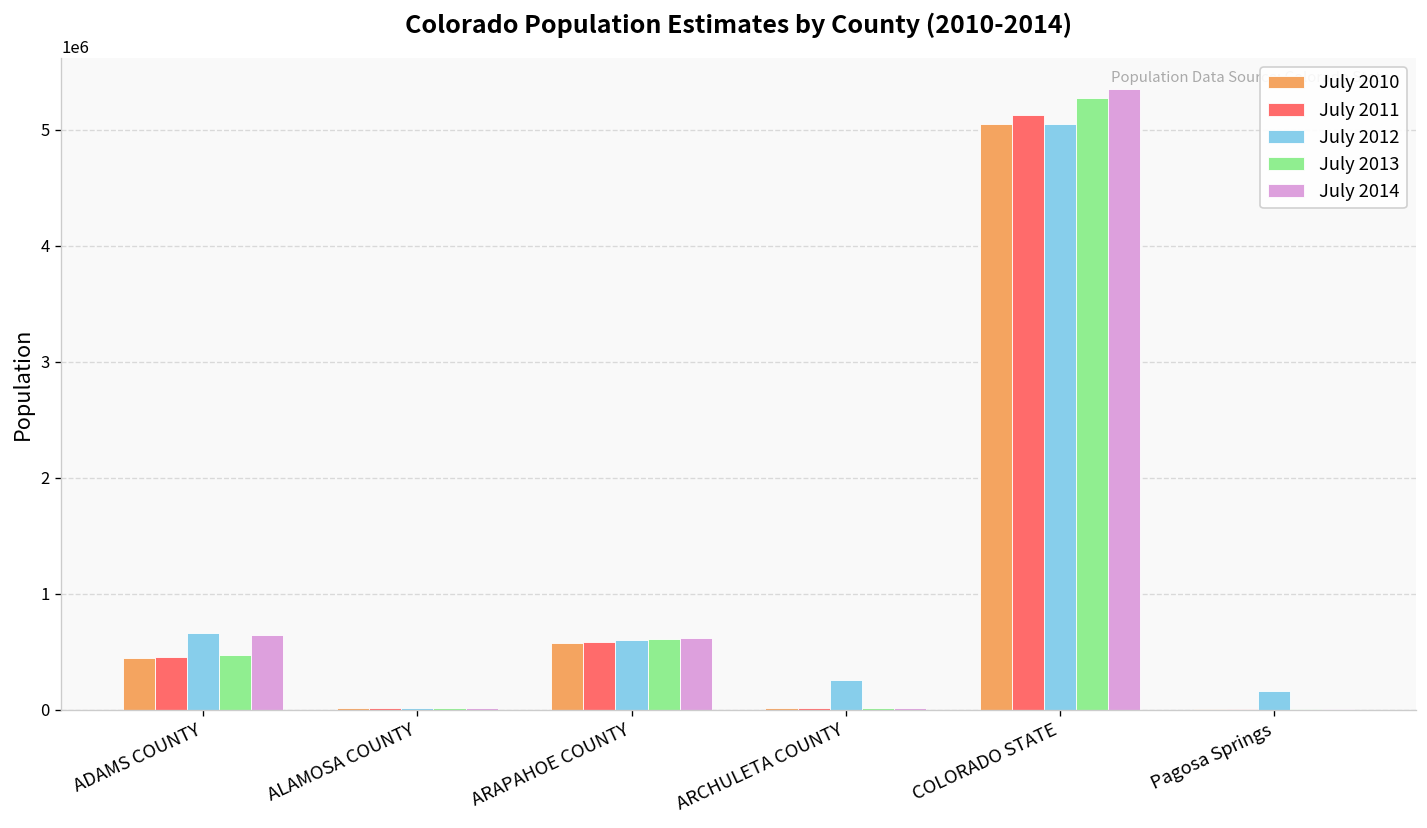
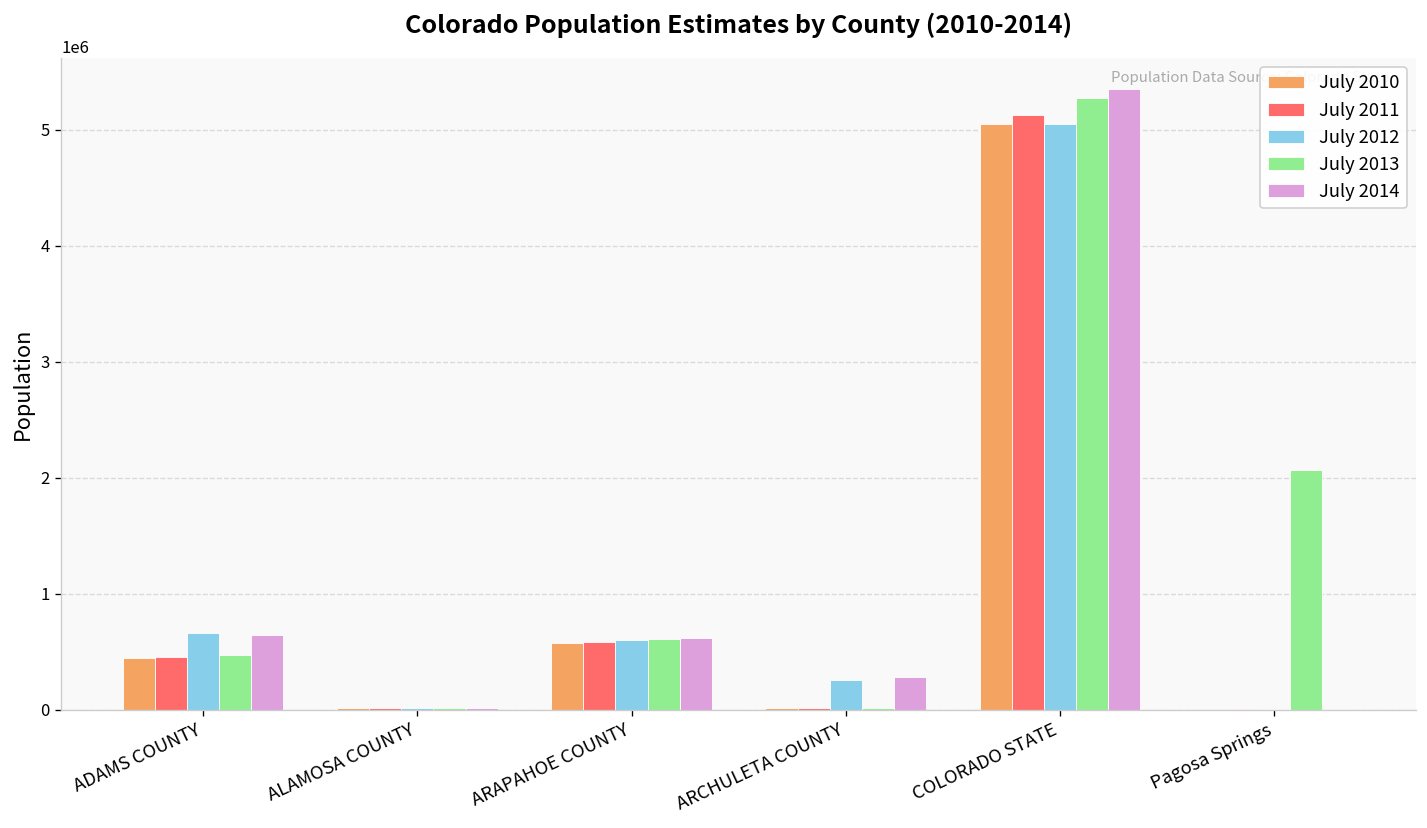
  {
    "July 2012": {
      "ADAMS COUNTY": 700000,
      "ARAPAHOE COUNTY": 600000,
      "ARCHULETA COUNTY": 300000,
      "COLORADO STATE": 5100000,
-     "Pagosa Springs": 200000
+     "Pagosa Springs": 0
    },
    "July 2013": {
      "ADAMS COUNTY": 500000,
      "ARAPAHOE COUNTY": 600000,
      "COLORADO STATE": 5300000,
-     "Pagosa Springs": 0
+     "Pagosa Springs": 2100000
    },
    "July 2014": {
      "ADAMS COUNTY": 600000,
      "ARAPAHOE COUNTY": 600000,
-     "ARCHULETA COUNTY": 0,
+     "ARCHULETA COUNTY": 300000,
      "COLORADO STATE": 5400000
    }
  }
